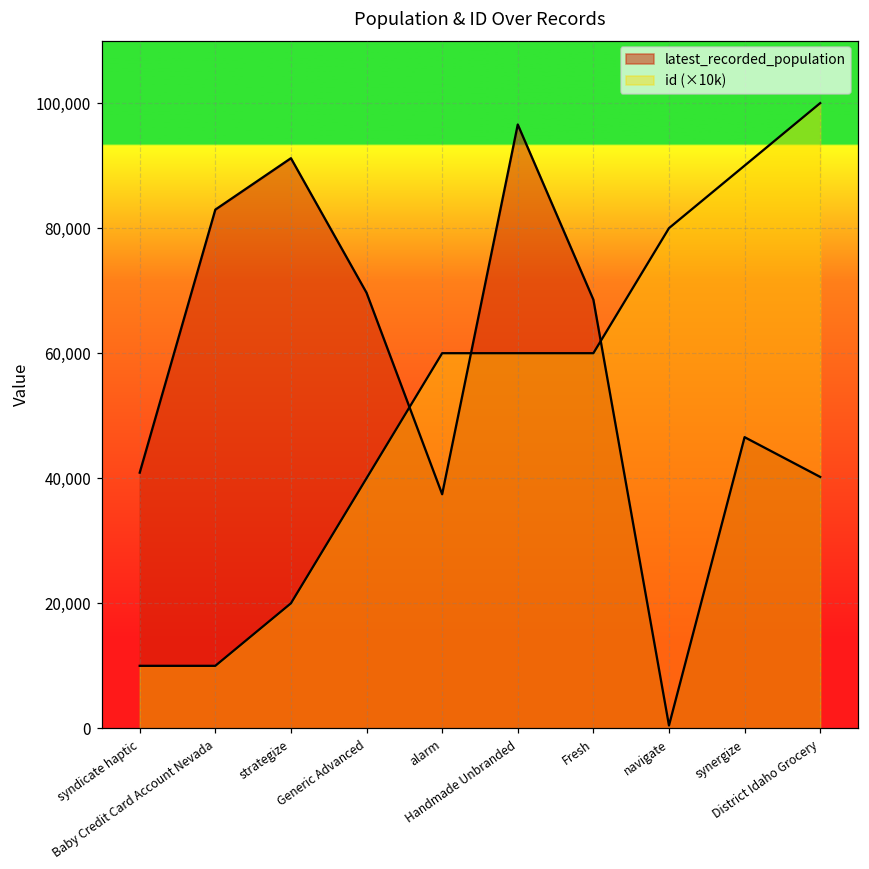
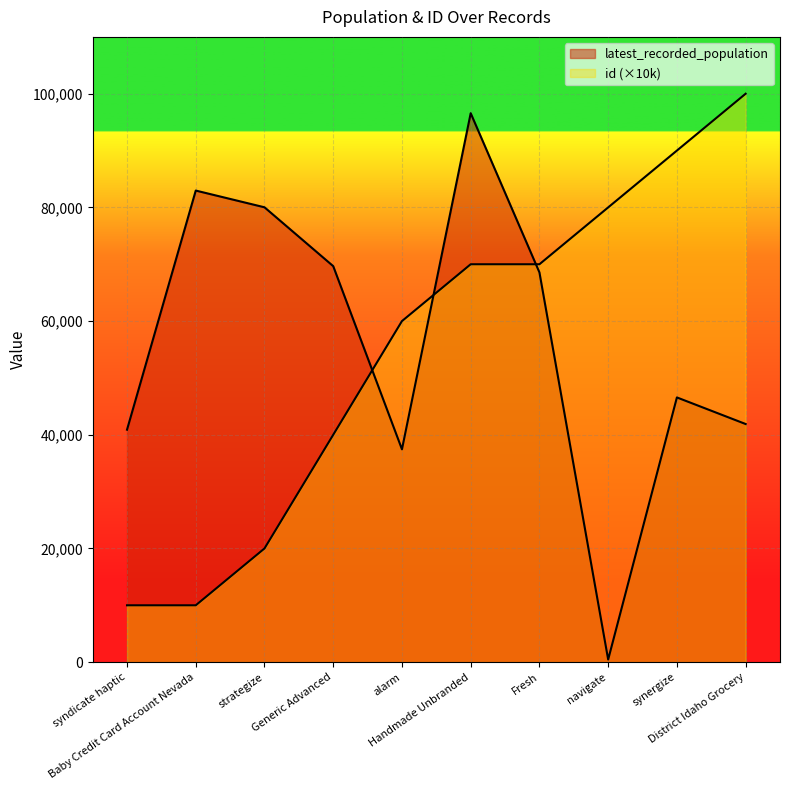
  {
    "latest_recorded_population": {
      "syndicate haptic": "41,000",
      "Baby Credit Card Account Nevada": "83,000",
-     "strategize": "91,000",
+     "strategize": "80,000",
      "Generic Advanced": "70,000",
      "alarm": "37,000",
      "Handmade Unbranded": "97,000",
      "Fresh": "69,000",
      "navigate": "0",
      "synergize": "47,000",
-     "District Idaho Grocery": "40,000"
+     "District Idaho Grocery": "42,000"
    },
    "id (×10k)": {
      "syndicate haptic": "10,000",
      "Baby Credit Card Account Nevada": "10,000",
      "strategize": "20,000",
      "Generic Advanced": "40,000",
      "alarm": "60,000",
-     "Handmade Unbranded": "60,000",
-     "Fresh": "60,000",
+     "Handmade Unbranded": "70,000",
+     "Fresh": "70,000",
      "navigate": "80,000",
      "synergize": "90,000",
      "District Idaho Grocery": "100,000"
    }
  }
